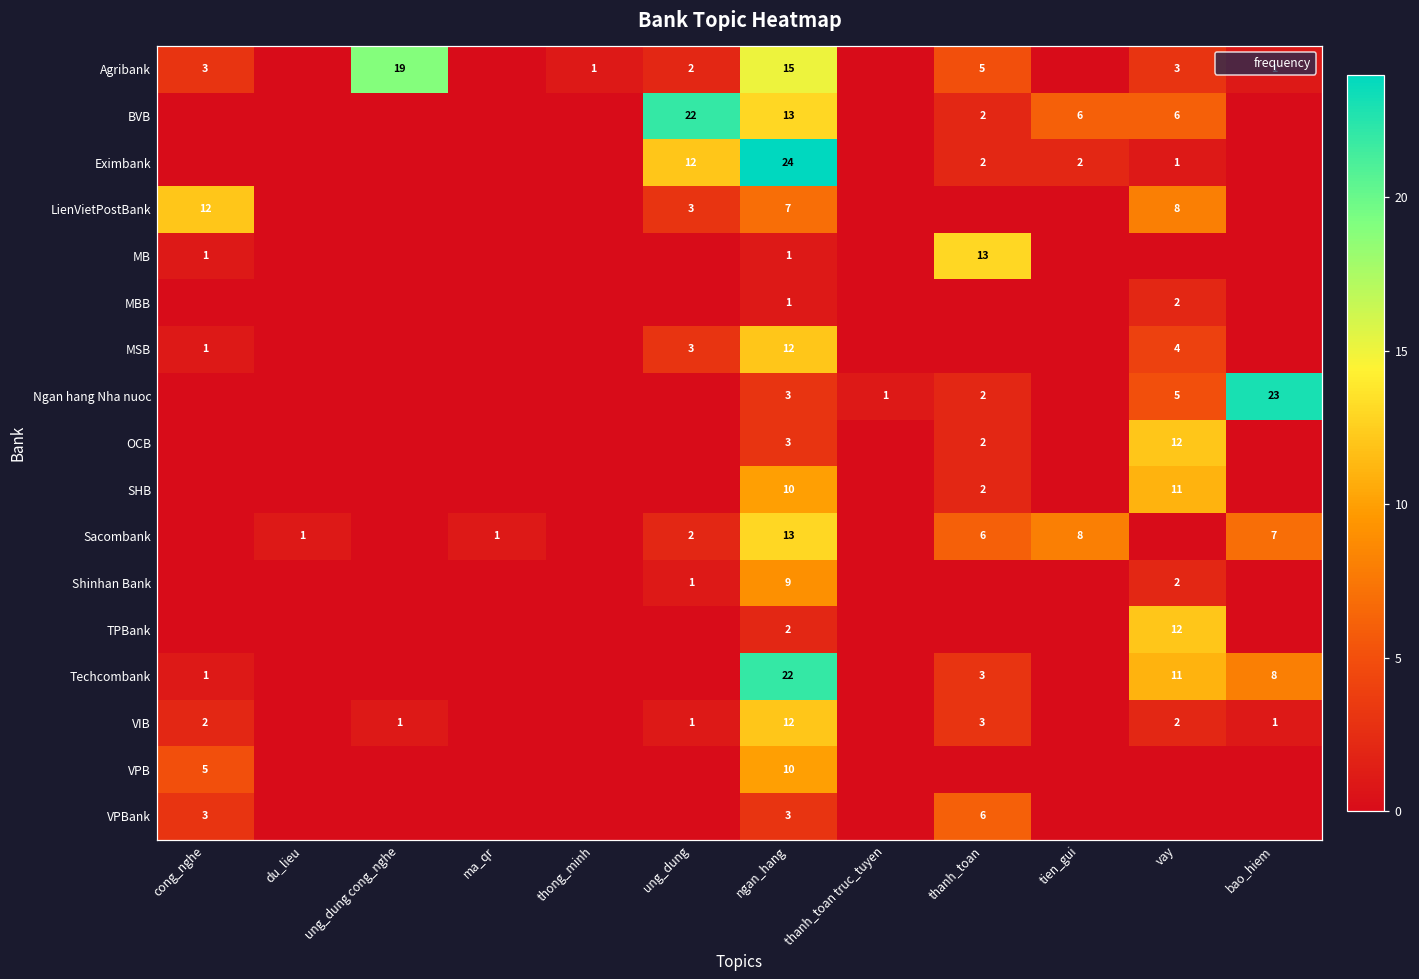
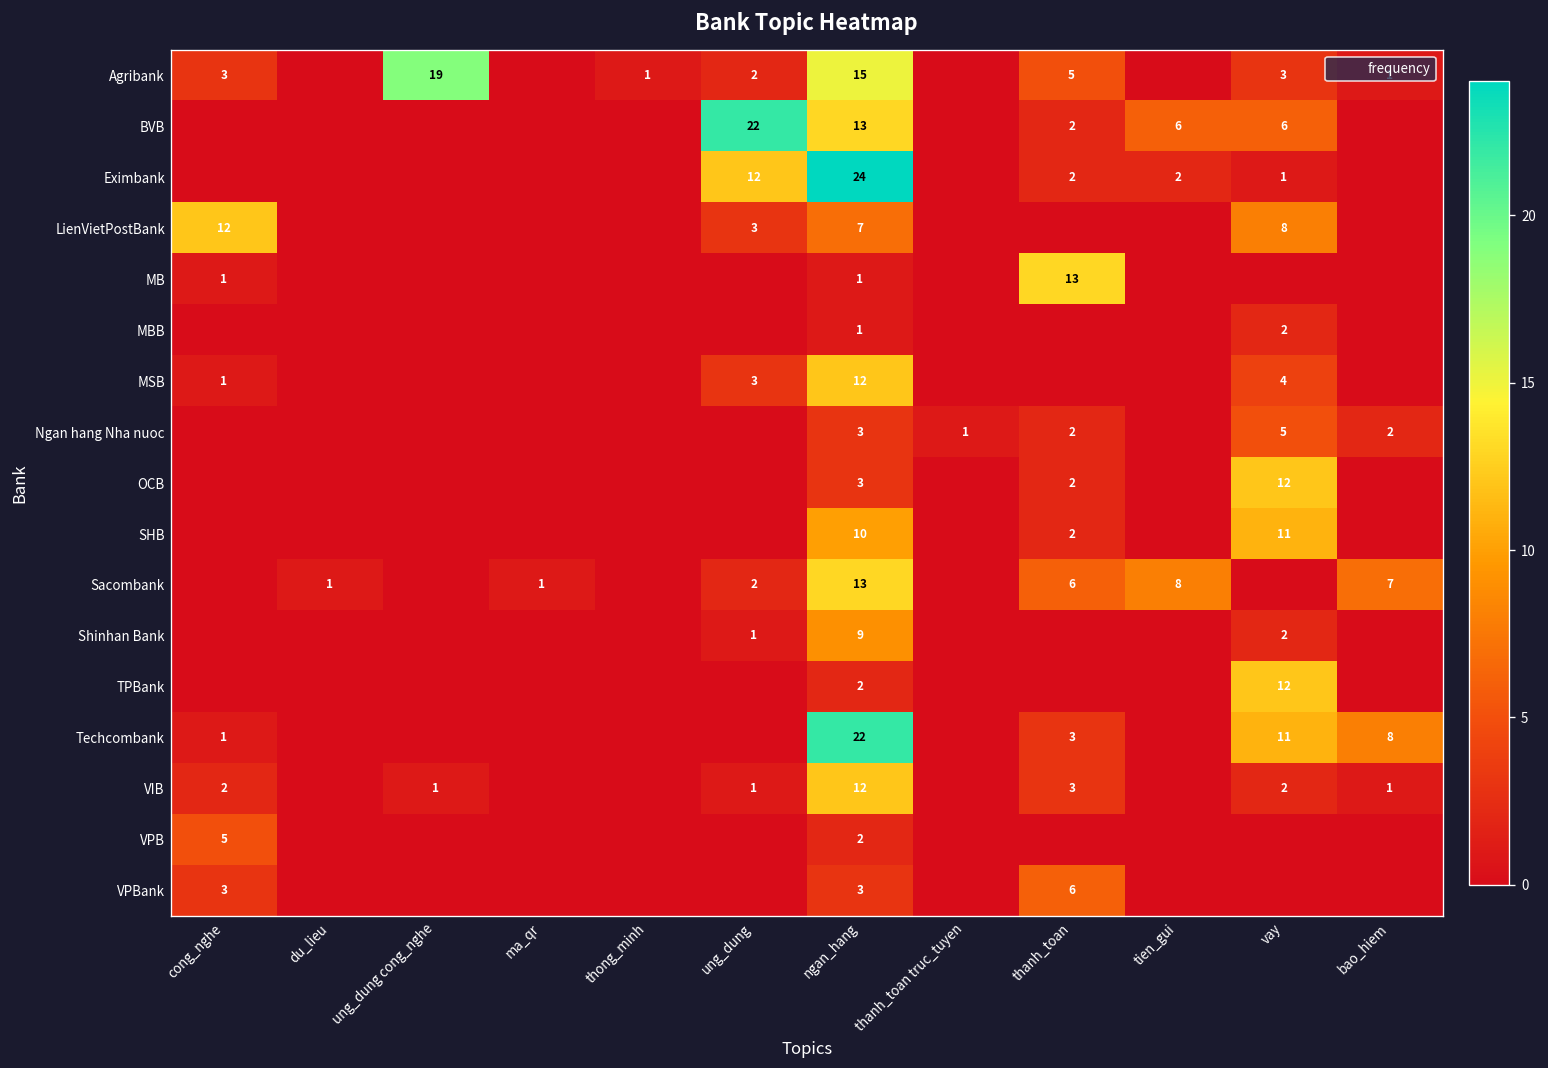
  {
    "Agribank": {
      "cong_nghe": 3,
      "ung_dung cong_nghe": 19,
      "thong_minh": 1,
      "ung_dung": 2,
      "ngan_hang": 15,
      "thanh_toan": 5,
      "vay": 3
    },
    "BVB": {
      "ung_dung": 22,
      "ngan_hang": 13,
      "thanh_toan": 2,
      "tien_gui": 6,
      "vay": 6
    },
    "Eximbank": {
      "ung_dung": 12,
      "ngan_hang": 24,
      "thanh_toan": 2,
      "tien_gui": 2,
      "vay": 1
    },
    "LienVietPostBank": {
      "cong_nghe": 12,
      "ung_dung": 3,
      "ngan_hang": 7,
      "vay": 8
    },
    "MB": {
      "cong_nghe": 1,
      "ngan_hang": 1,
      "thanh_toan": 13
    },
    "MBB": {
      "ngan_hang": 1,
      "vay": 2
    },
    "MSB": {
      "cong_nghe": 1,
      "ung_dung": 3,
      "ngan_hang": 12,
      "vay": 4
    },
    "Ngan hang Nha nuoc": {
      "ngan_hang": 3,
      "thanh_toan truc_tuyen": 1,
      "thanh_toan": 2,
      "vay": 5,
-     "bao_hiem": 23
+     "bao_hiem": 2
    },
    "OCB": {
      "ngan_hang": 3,
      "thanh_toan": 2,
      "vay": 12
    },
    "SHB": {
      "ngan_hang": 10,
      "thanh_toan": 2,
      "vay": 11
    },
    "Sacombank": {
      "du_lieu": 1,
      "ma_qr": 1,
      "ung_dung": 2,
      "ngan_hang": 13,
      "thanh_toan": 6,
      "tien_gui": 8,
      "bao_hiem": 7
    },
    "Shinhan Bank": {
      "ung_dung": 1,
      "ngan_hang": 9,
      "vay": 2
    },
    "TPBank": {
      "ngan_hang": 2,
      "vay": 12
    },
    "Techcombank": {
      "cong_nghe": 1,
      "ngan_hang": 22,
      "thanh_toan": 3,
      "vay": 11,
      "bao_hiem": 8
    },
    "VIB": {
      "cong_nghe": 2,
      "ung_dung cong_nghe": 1,
      "ung_dung": 1,
      "ngan_hang": 12,
      "thanh_toan": 3,
      "vay": 2,
      "bao_hiem": 1
    },
    "VPB": {
      "cong_nghe": 5,
-     "ngan_hang": 10
+     "ngan_hang": 2
    },
    "VPBank": {
      "cong_nghe": 3,
      "ngan_hang": 3,
      "thanh_toan": 6
    }
  }
